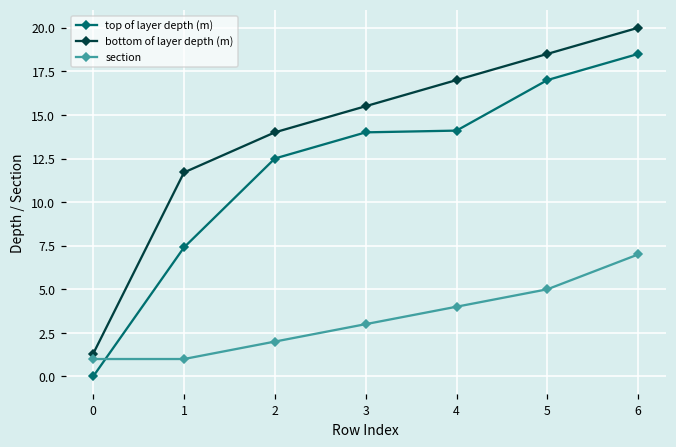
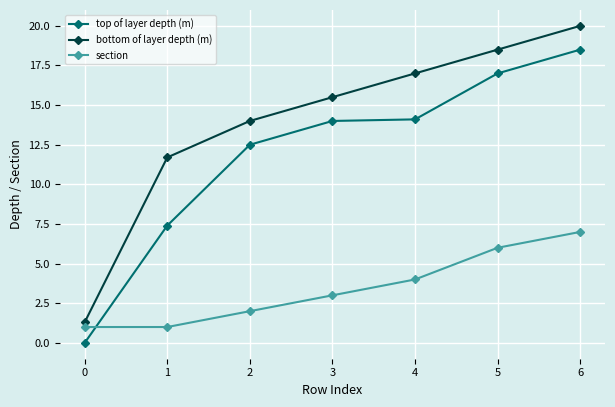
  {
    "top of layer depth (m)": {
      "0": 0,
      "1": 7.4,
      "2": 12.5,
      "3": 14,
      "4": 14,
      "5": 17,
      "6": 18.5
    },
    "bottom of layer depth (m)": {
      "0": 1.3,
      "1": 11.7,
      "2": 14,
      "3": 15.5,
      "4": 17,
      "5": 18.5,
      "6": 20
    },
    "section": {
      "0": 1,
      "1": 1,
      "2": 2,
      "3": 3,
      "4": 4,
-     "5": 5,
+     "5": 6,
      "6": 7
    }
  }
